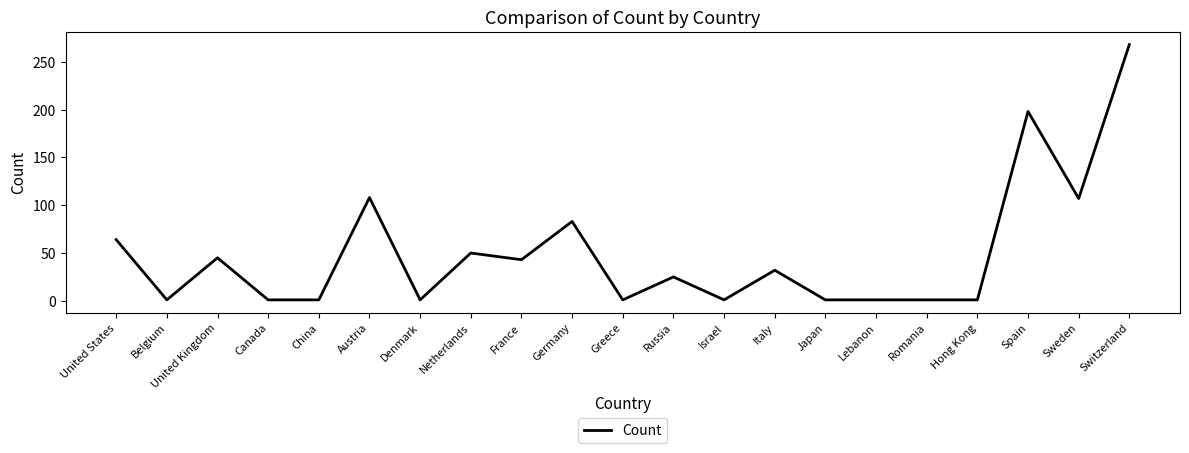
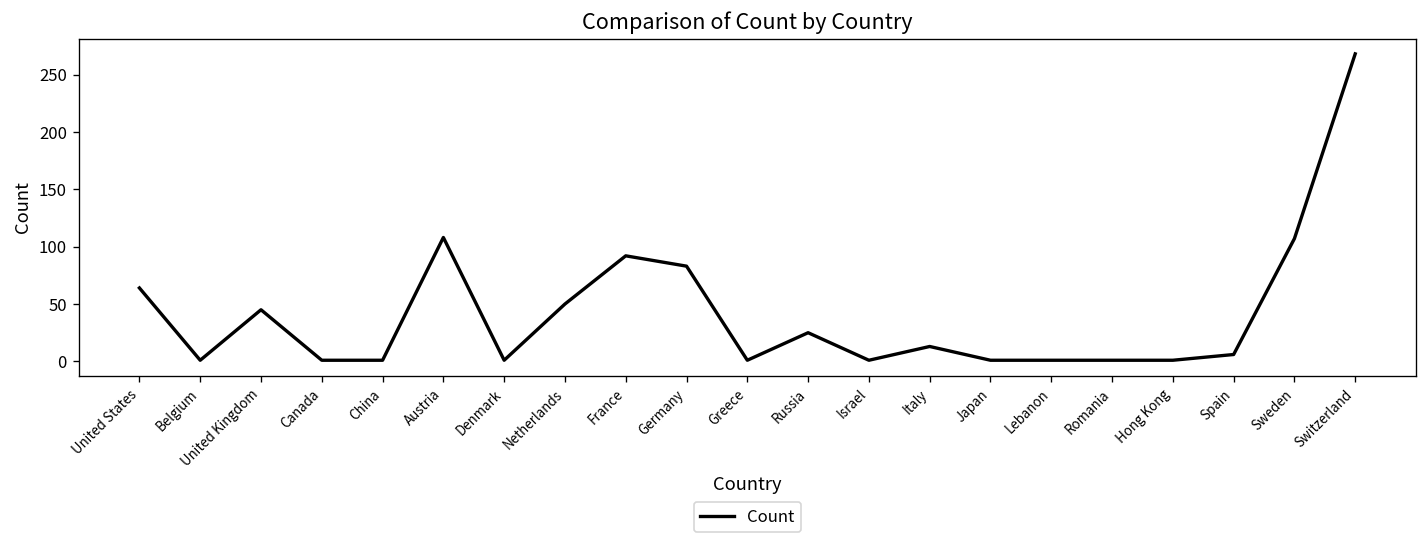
  {
    "United States": 60,
    "Belgium": 0,
    "United Kingdom": 50,
    "Canada": 0,
    "China": 0,
    "Austria": 110,
    "Denmark": 0,
    "Netherlands": 50,
-   "France": 40,
+   "France": 90,
    "Germany": 80,
    "Greece": 0,
    "Russia": 30,
    "Israel": 0,
-   "Italy": 30,
+   "Italy": 10,
    "Japan": 0,
    "Lebanon": 0,
    "Romania": 0,
    "Hong Kong": 0,
-   "Spain": 200,
+   "Spain": 10,
    "Sweden": 110,
    "Switzerland": 270
  }
